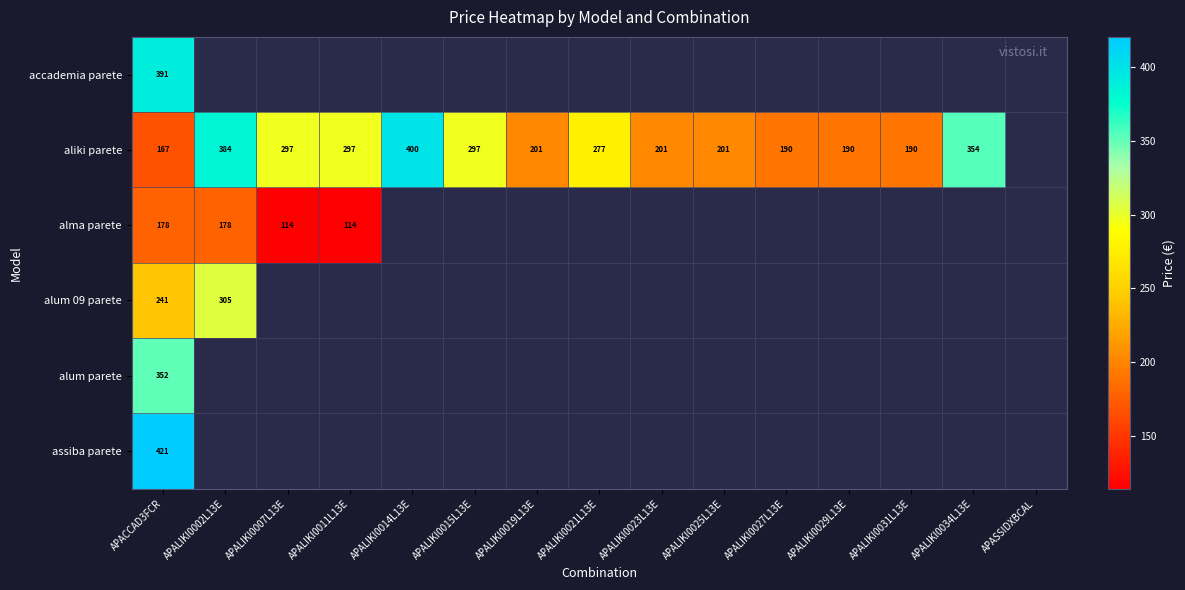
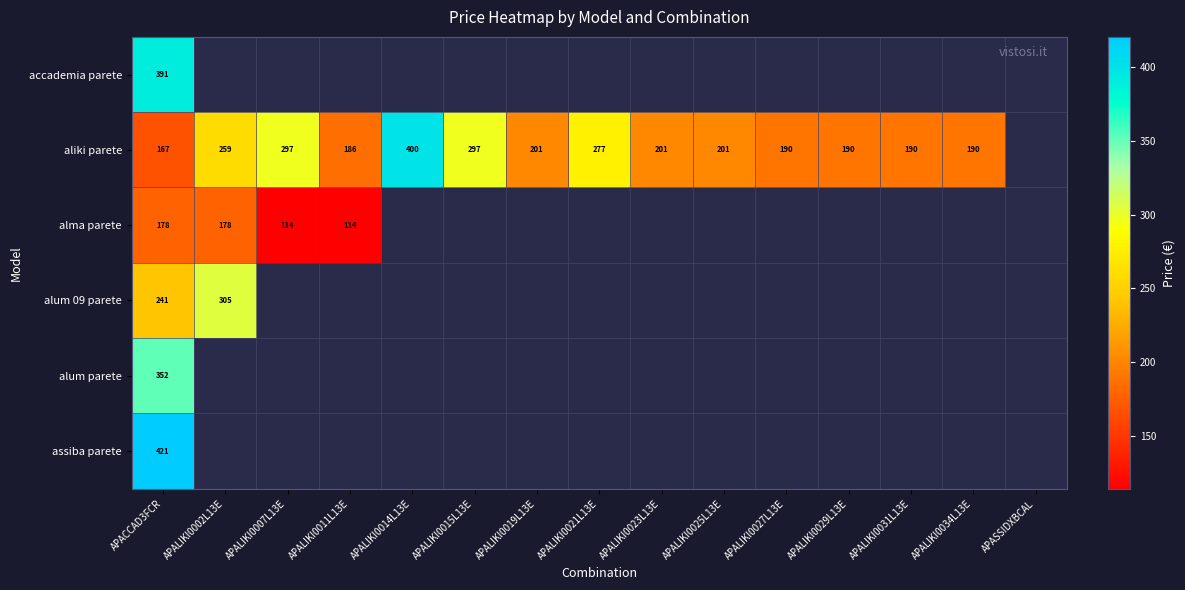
  {
    "accademia parete": {
      "APACCAD3FCR": 391
    },
    "aliki parete": {
      "APACCAD3FCR": 167,
-     "APALIKI0002L13E": 384,
+     "APALIKI0002L13E": 259,
      "APALIKI0007L13E": 297,
-     "APALIKI0011L13E": 297,
+     "APALIKI0011L13E": 186,
      "APALIKI0014L13E": 400,
      "APALIKI0015L13E": 297,
      "APALIKI0019L13E": 201,
      "APALIKI0021L13E": 277,
      "APALIKI0023L13E": 201,
      "APALIKI0025L13E": 201,
      "APALIKI0027L13E": 190,
      "APALIKI0029L13E": 190,
      "APALIKI0031L13E": 190,
-     "APALIKI0034L13E": 354
+     "APALIKI0034L13E": 190
    },
    "alma parete": {
      "APACCAD3FCR": 178,
      "APALIKI0002L13E": 178,
      "APALIKI0007L13E": 114,
      "APALIKI0011L13E": 114
    },
    "alum 09 parete": {
      "APACCAD3FCR": 241,
      "APALIKI0002L13E": 305
    },
    "alum parete": {
      "APACCAD3FCR": 352
    },
    "assiba parete": {
      "APACCAD3FCR": 421
    }
  }
